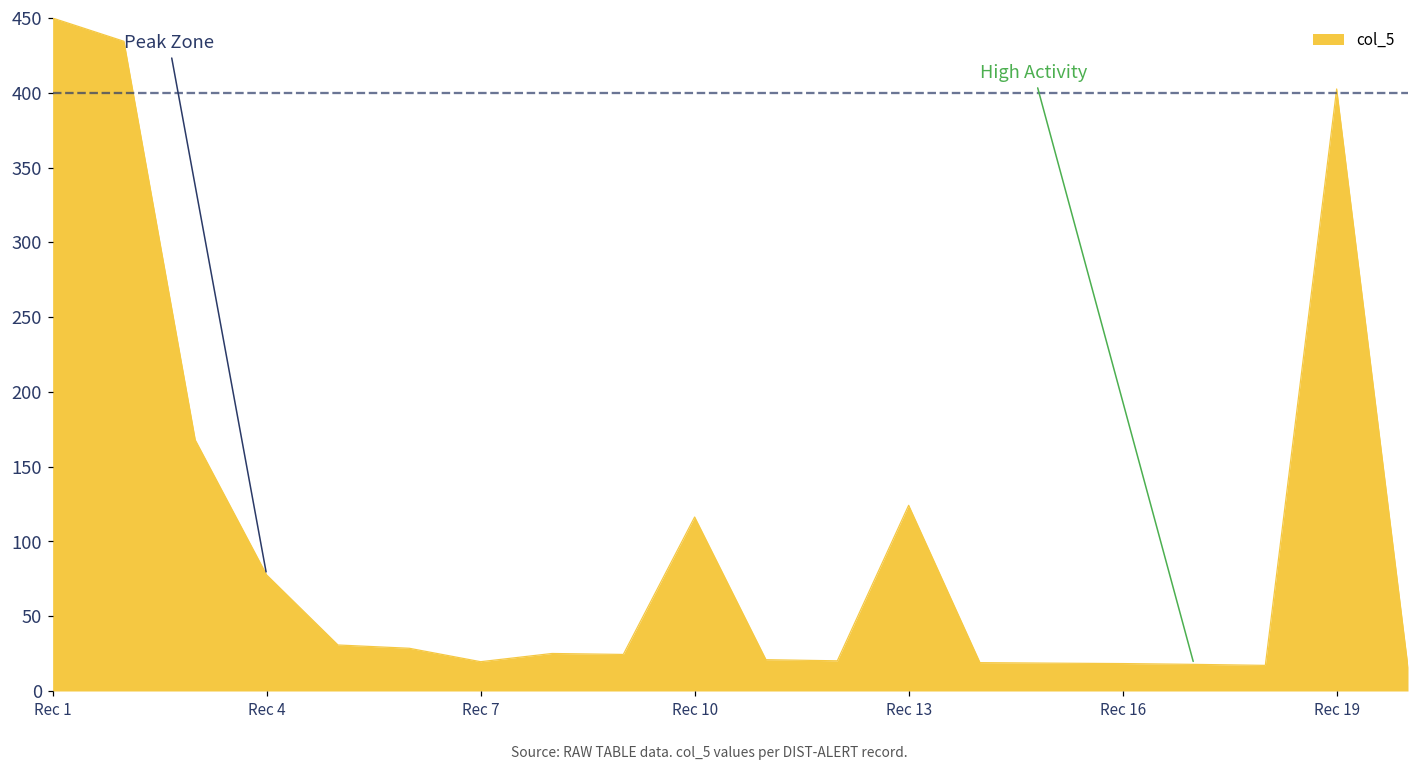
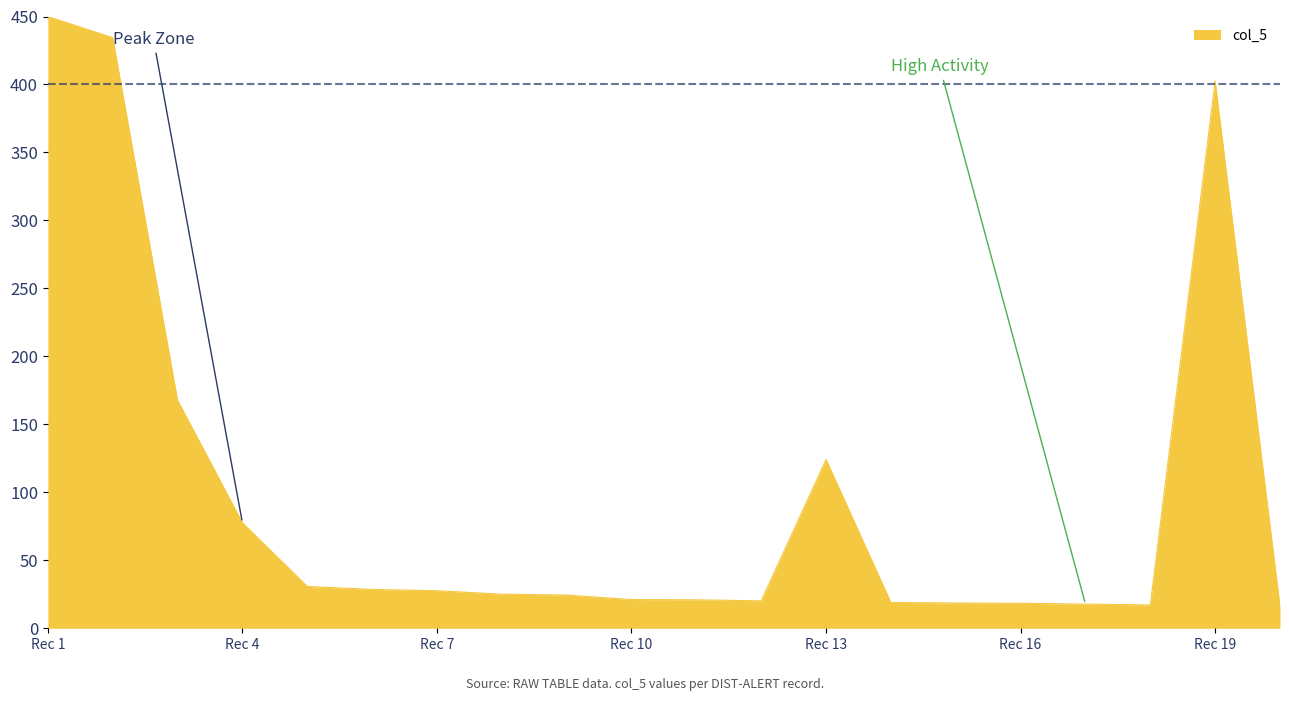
  {
    "Rec 1": 450,
    "Rec 4": 78,
-   "Rec 7": 20,
-   "Rec 10": 116,
+   "Rec 7": 28,
+   "Rec 10": 21,
    "Rec 13": 124,
    "Rec 16": 18,
    "Rec 19": 403
  }
